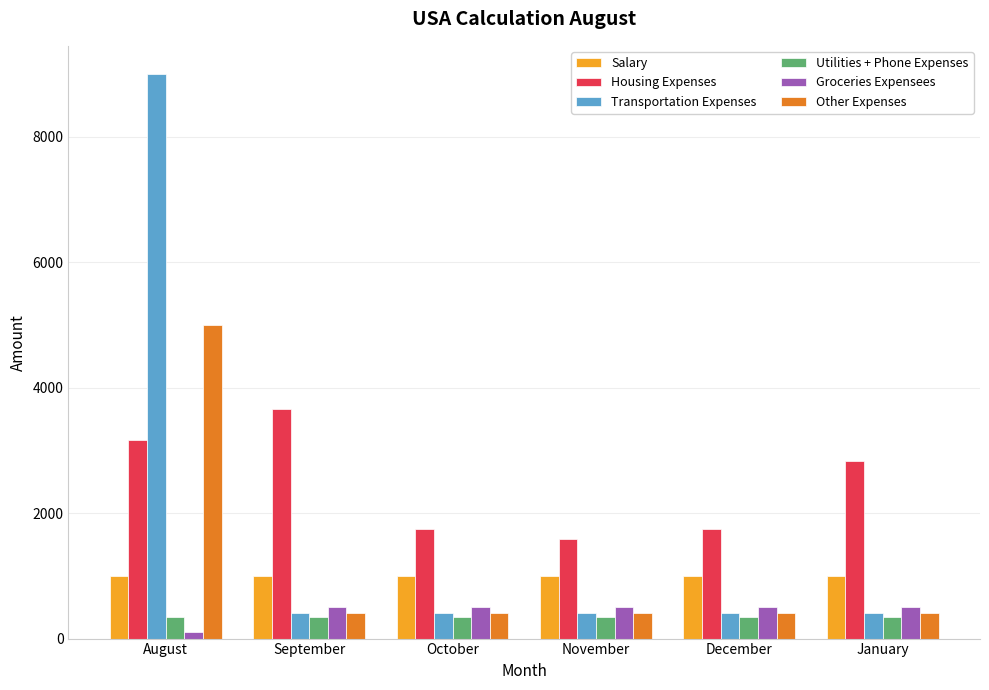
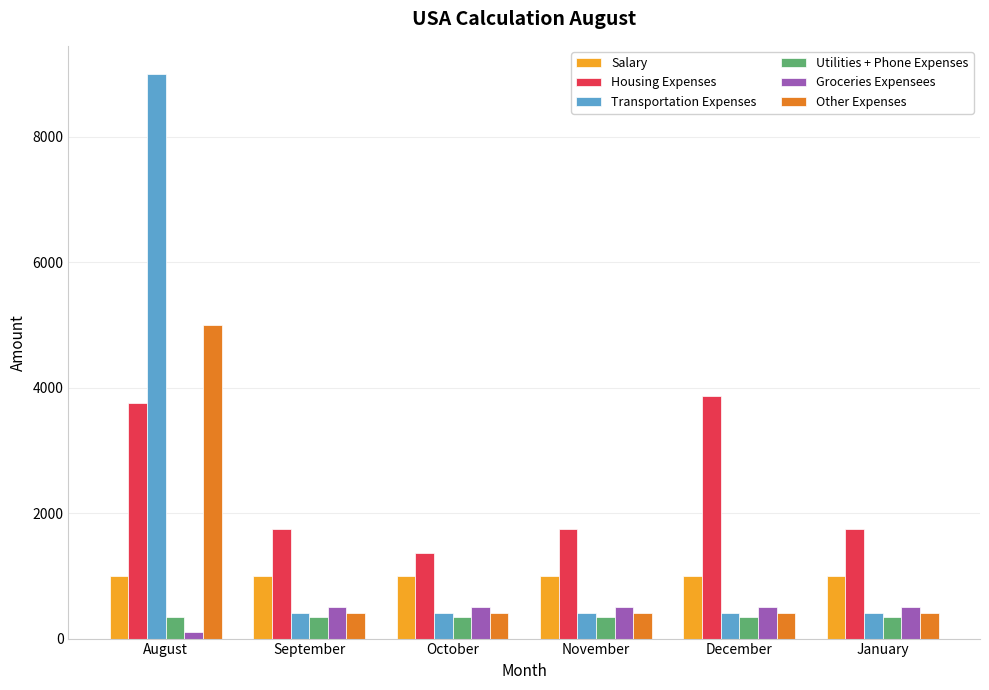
  {
    "Housing Expenses": {
-     "August": 3200,
-     "September": 3700,
-     "October": 1800,
-     "November": 1600,
-     "December": 1800,
-     "January": 2800
+     "August": 3800,
+     "September": 1800,
+     "October": 1400,
+     "November": 1800,
+     "December": 3900,
+     "January": 1800
    },
    "Transportation Expenses": {
      "August": 9000,
      "September": 400,
      "October": 400,
      "November": 400,
      "December": 400,
      "January": 400
    },
    "Utilities + Phone Expenses": {
      "August": 400,
      "September": 400,
      "October": 400,
      "November": 400,
      "December": 400,
      "January": 400
    },
    "Groceries Expensees": {
      "August": 100,
      "September": 500,
      "October": 500,
      "November": 500,
      "December": 500,
      "January": 500
    }
  }
